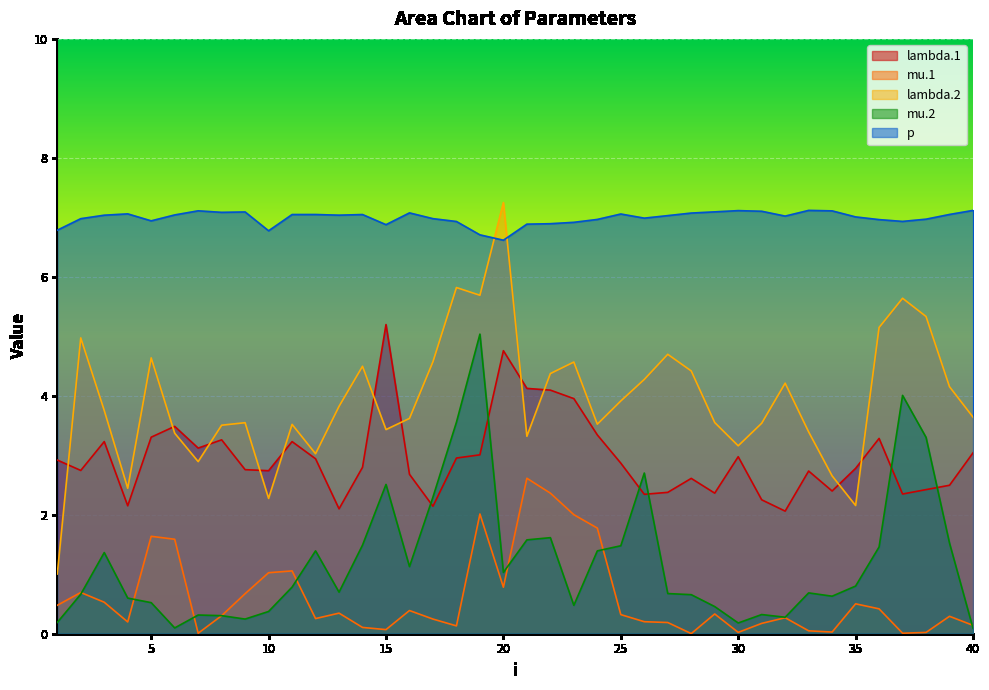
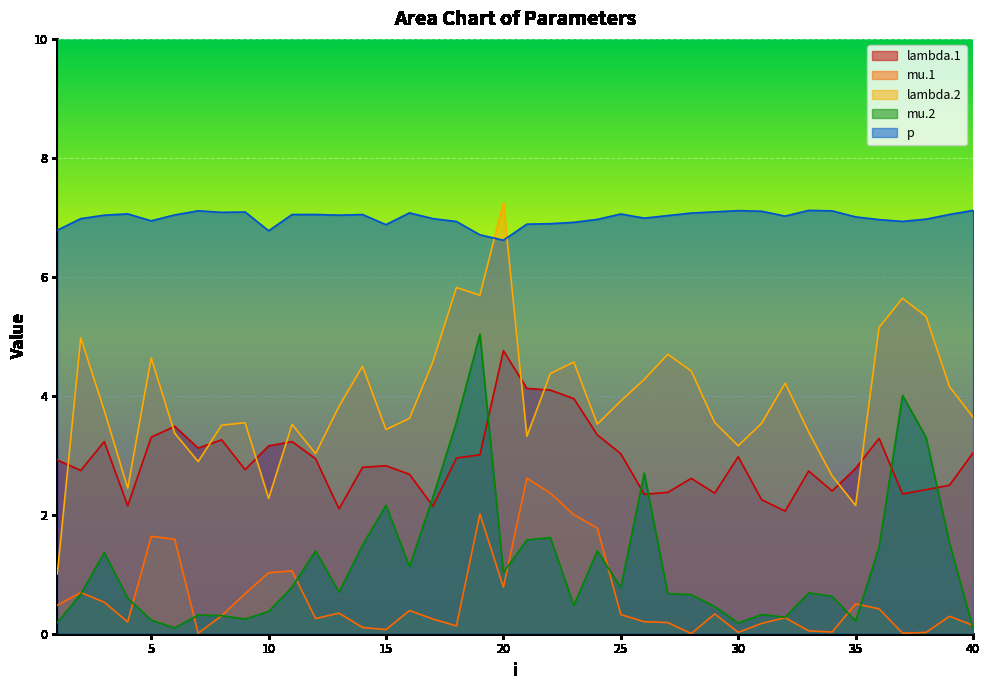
  {
    "lambda.1": {
      "5": 3.3,
-     "10": 2.7,
-     "15": 5.2,
+     "10": 3.2,
+     "15": 2.8,
      "20": 4.8,
-     "25": 2.9,
+     "25": 3.0,
      "30": 3.0,
      "35": 2.8,
      "40": 3.0
    },
    "mu.2": {
-     "5": 0.5,
+     "5": 0.2,
      "10": 0.4,
-     "15": 2.5,
+     "15": 2.2,
      "20": 1.0,
-     "25": 1.5,
+     "25": 0.8,
      "30": 0.2,
-     "35": 0.8,
+     "35": 0.2,
      "40": 0.1
    },
    "p": {
      "5": 6.9,
      "10": 6.8,
      "15": 6.9,
      "20": 6.6,
      "25": 7.1,
      "30": 7.1,
      "35": 7.0,
      "40": 7.1
    }
  }
